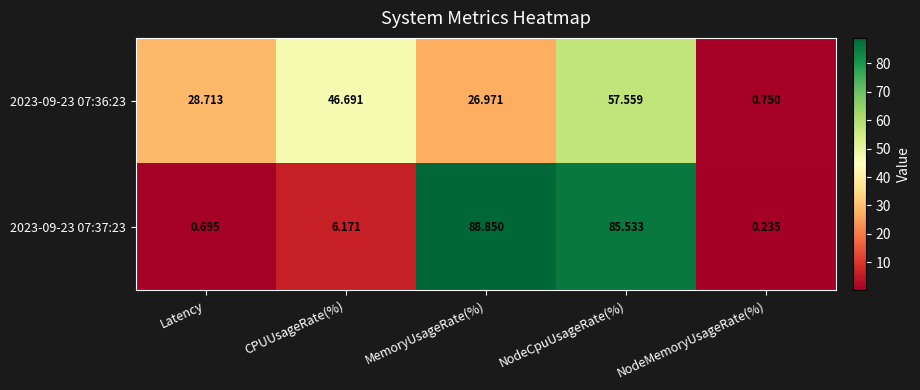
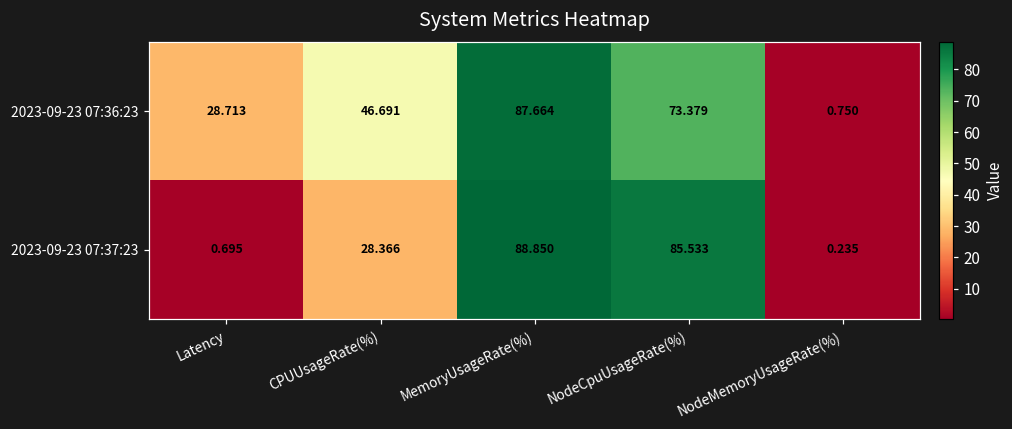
  {
    "2023-09-23 07:36:23": {
      "Latency": 28.713,
      "CPUUsageRate(%)": 46.691,
-     "MemoryUsageRate(%)": 26.971,
-     "NodeCpuUsageRate(%)": 57.559,
+     "MemoryUsageRate(%)": 87.664,
+     "NodeCpuUsageRate(%)": 73.379,
      "NodeMemoryUsageRate(%)": 0.750
    },
    "2023-09-23 07:37:23": {
      "Latency": 0.695,
-     "CPUUsageRate(%)": 6.171,
+     "CPUUsageRate(%)": 28.366,
      "MemoryUsageRate(%)": 88.850,
      "NodeCpuUsageRate(%)": 85.533,
      "NodeMemoryUsageRate(%)": 0.235
    }
  }
